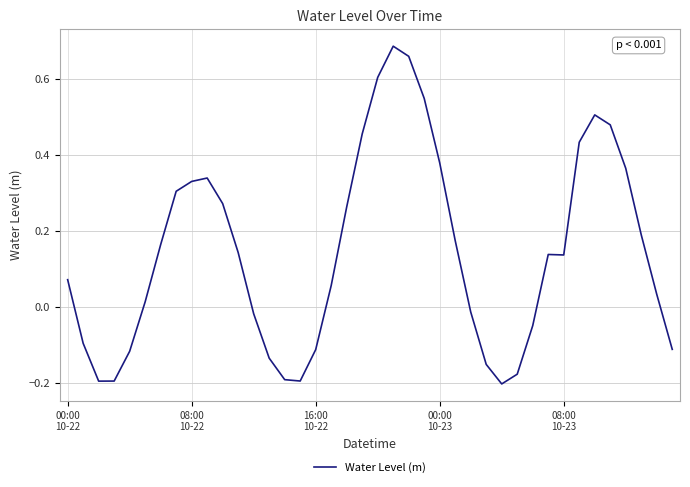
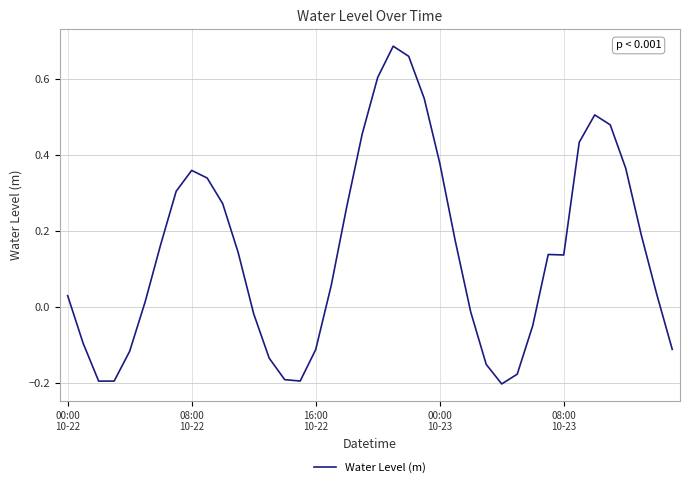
  {
-   "00:00 10-22": 0.07,
-   "08:00 10-22": 0.33,
+   "00:00 10-22": 0.03,
+   "08:00 10-22": 0.36,
    "16:00 10-22": -0.11,
    "00:00 10-23": 0.38,
    "08:00 10-23": 0.14
  }
